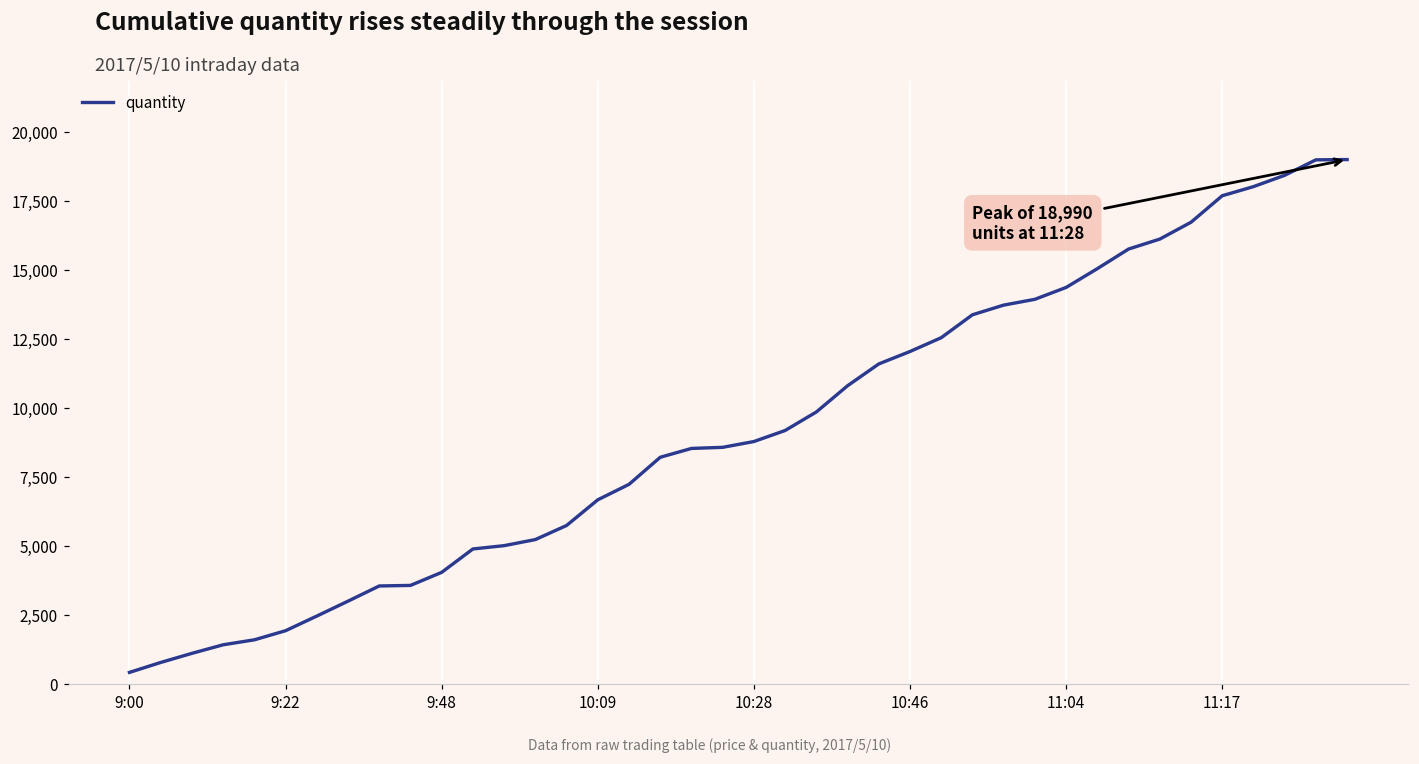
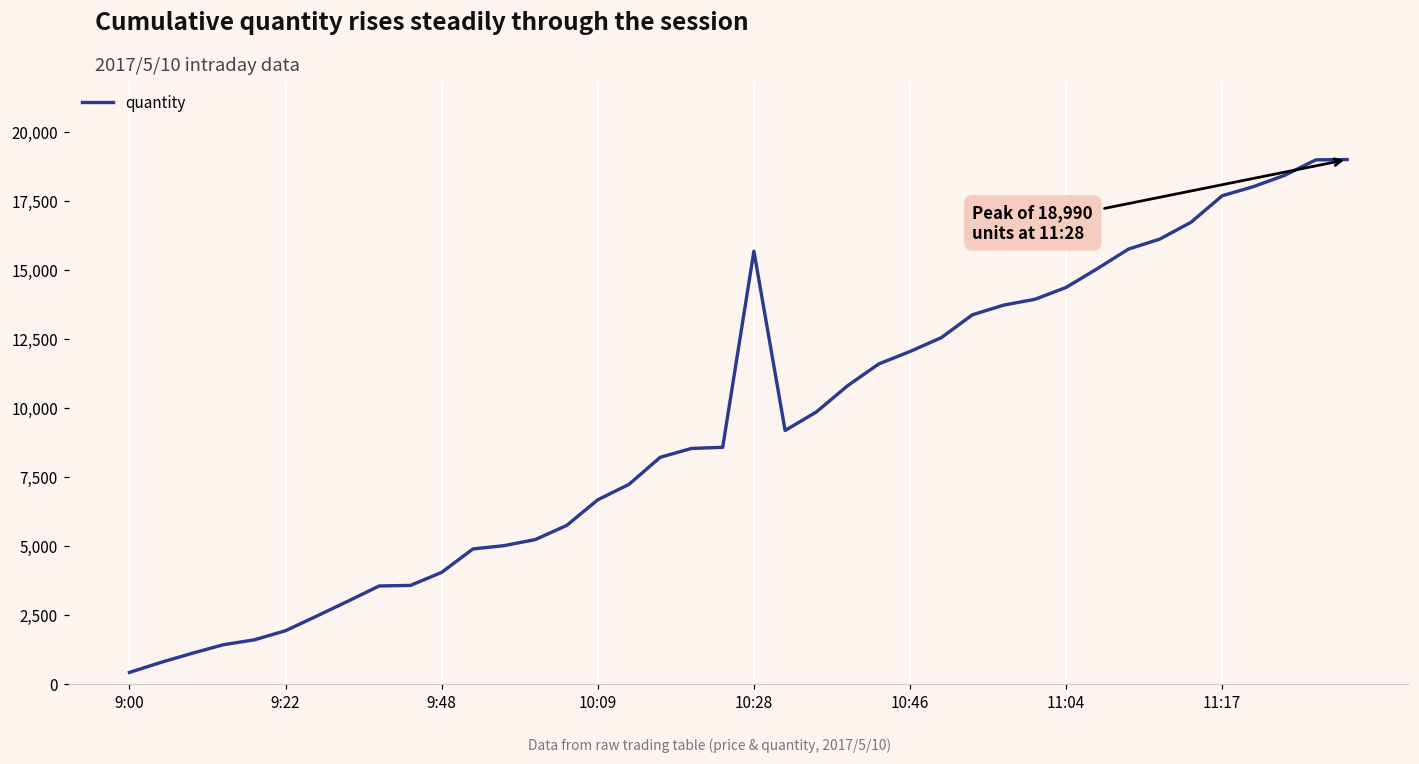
  {
    "9:00": "400",
    "9:48": "4,000",
-   "10:28": "8,800",
+   "10:28": "15,700",
    "11:04": "14,400"
  }
